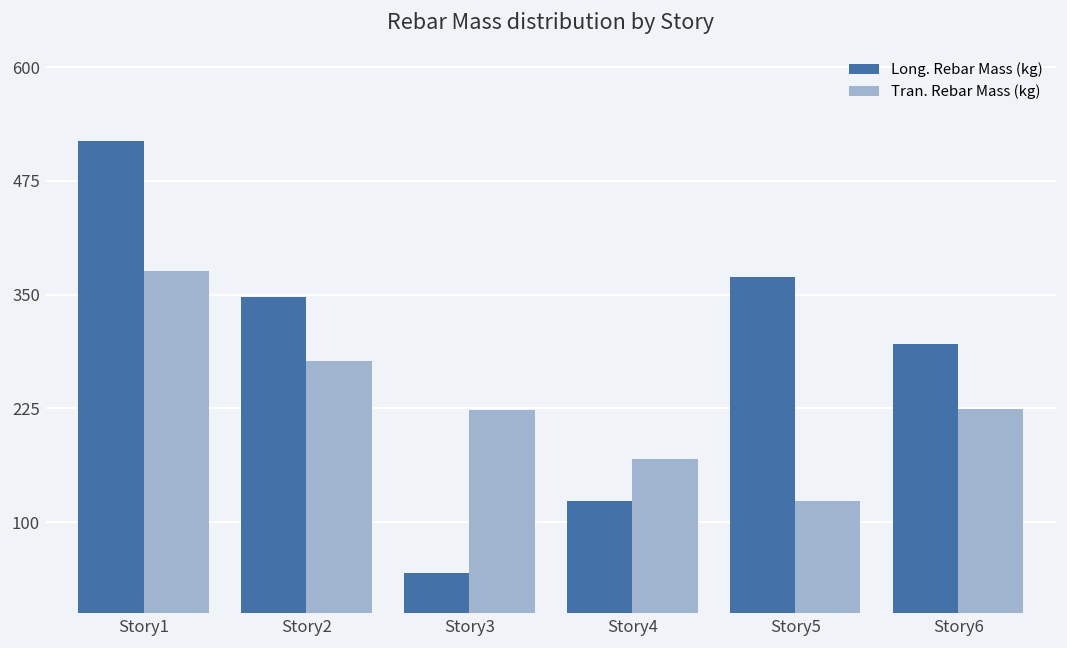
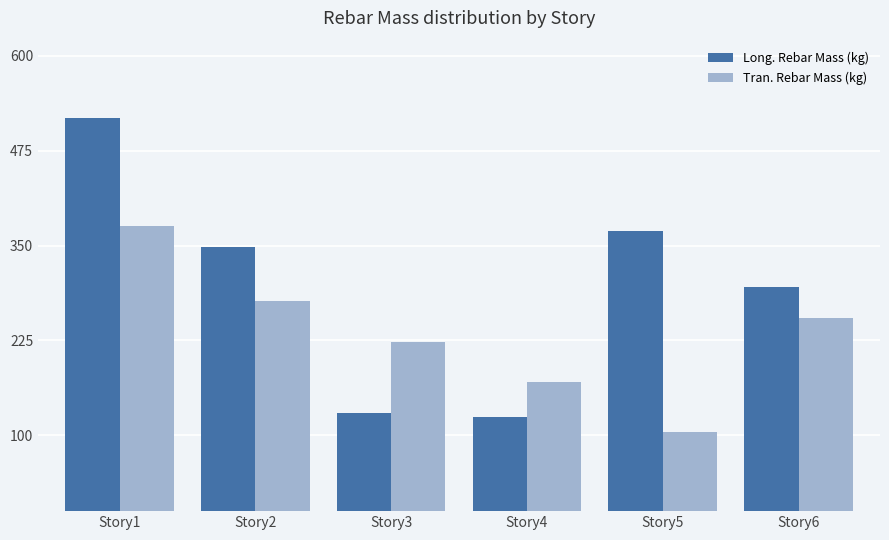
  {
    "Long. Rebar Mass (kg)": {
      "Story1": 520,
      "Story2": 350,
-     "Story3": 40,
+     "Story3": 130,
      "Story4": 120,
      "Story5": 370,
      "Story6": 300
    },
    "Tran. Rebar Mass (kg)": {
      "Story1": 380,
      "Story2": 280,
      "Story3": 220,
      "Story4": 170,
-     "Story5": 120,
-     "Story6": 220
+     "Story5": 100,
+     "Story6": 250
    }
  }
